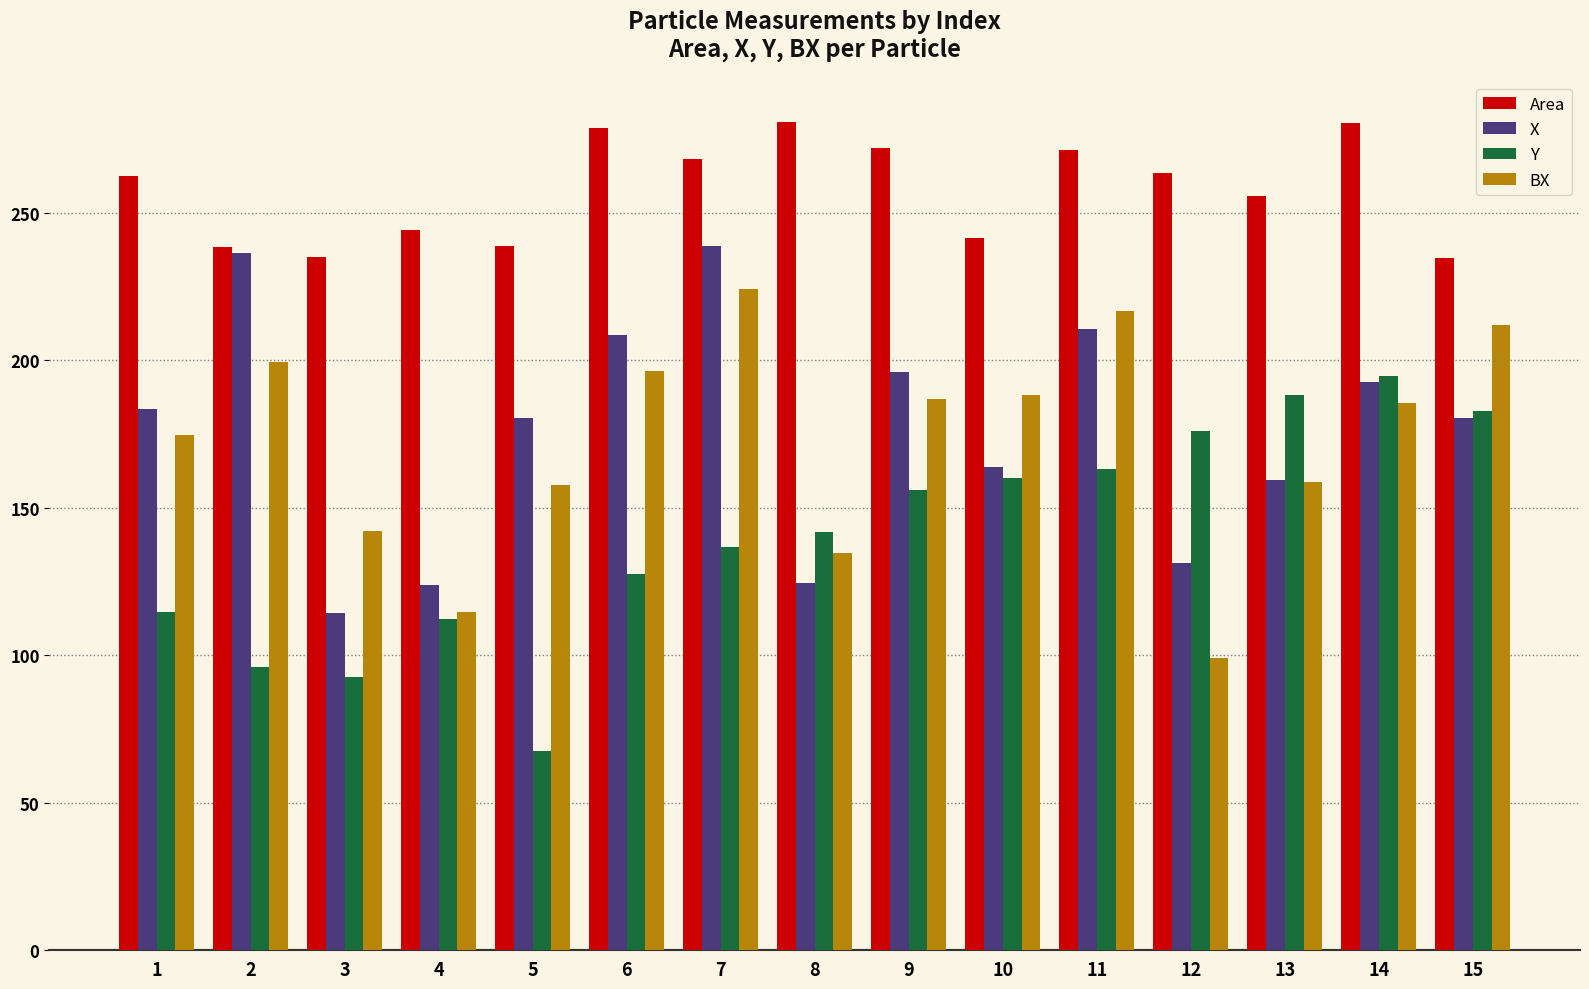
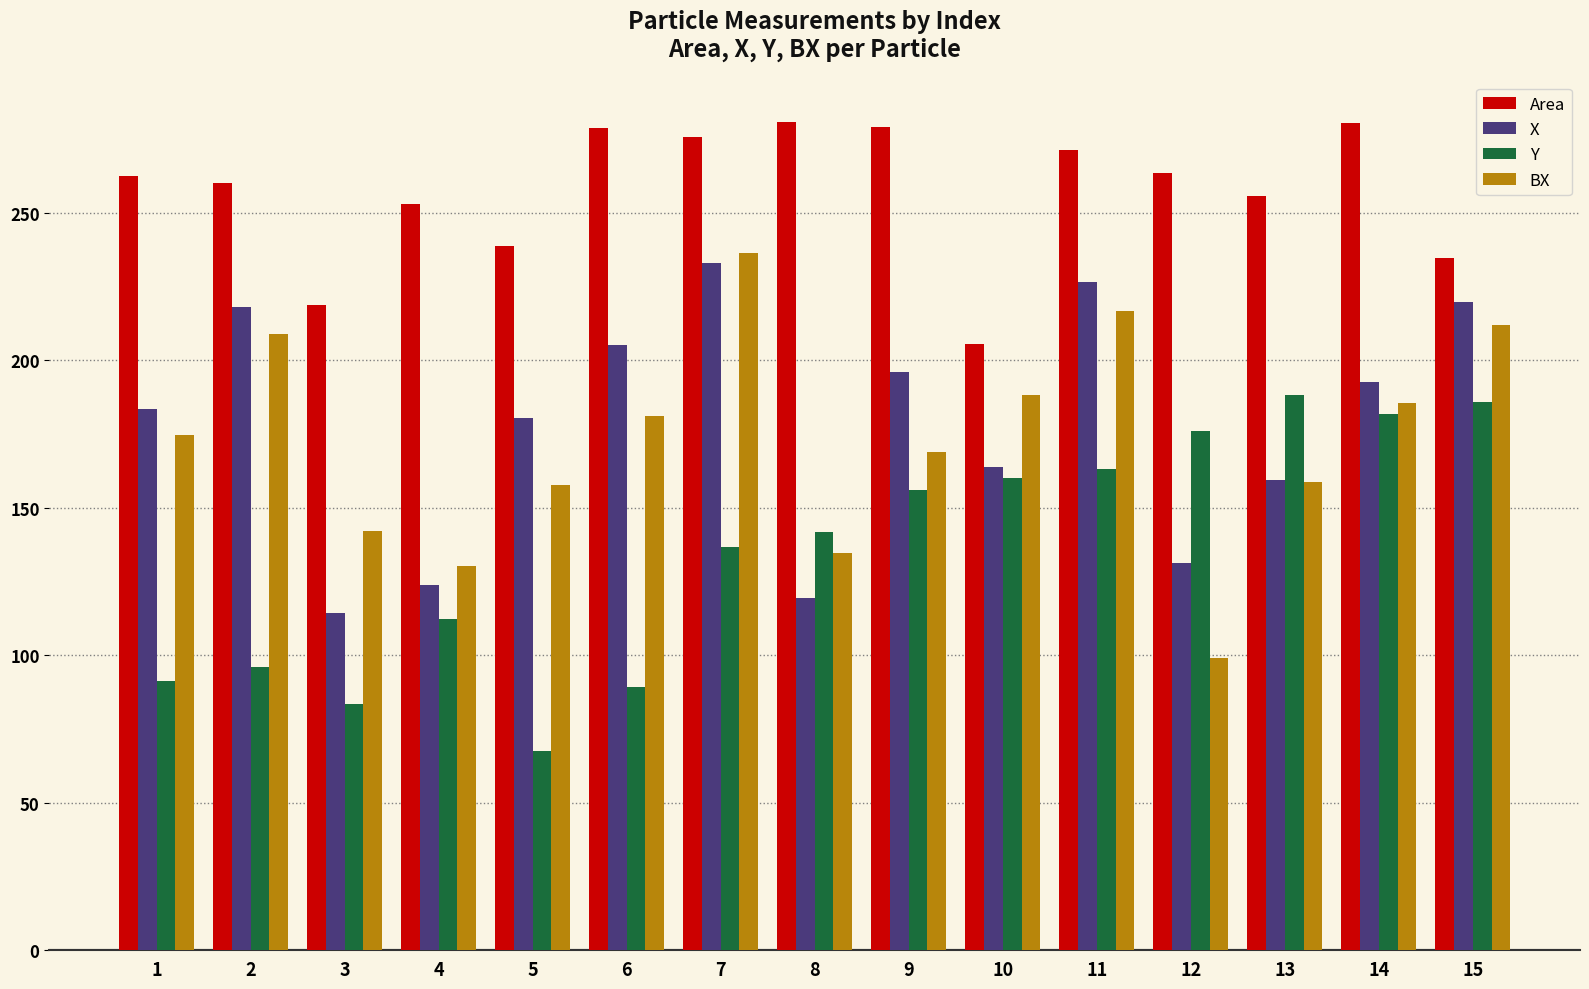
  {
    "Area": {
      "1": 263,
-     "2": 238,
-     "3": 235,
-     "4": 244,
+     "2": 260,
+     "3": 219,
+     "4": 253,
      "5": 239,
      "6": 279,
-     "7": 268,
+     "7": 276,
      "8": 281,
-     "9": 272,
-     "10": 241,
+     "9": 279,
+     "10": 206,
      "11": 271,
      "12": 263,
      "13": 256,
      "14": 281,
      "15": 235
    },
    "X": {
      "1": 183,
-     "2": 236,
+     "2": 218,
      "3": 114,
      "4": 124,
      "5": 181,
-     "6": 209,
-     "7": 239,
-     "8": 124,
+     "6": 205,
+     "7": 233,
+     "8": 119,
      "9": 196,
      "10": 164,
-     "11": 211,
+     "11": 226,
      "12": 131,
      "13": 159,
      "14": 193,
-     "15": 180
+     "15": 220
    },
    "Y": {
-     "1": 115,
+     "1": 91,
      "2": 96,
-     "3": 93,
+     "3": 83,
      "4": 112,
      "5": 68,
-     "6": 128,
+     "6": 89,
      "7": 137,
      "8": 142,
      "9": 156,
      "10": 160,
      "11": 163,
      "12": 176,
      "13": 188,
-     "14": 195,
-     "15": 183
+     "14": 182,
+     "15": 186
    },
    "BX": {
      "1": 175,
-     "2": 200,
+     "2": 209,
      "3": 142,
-     "4": 115,
+     "4": 130,
      "5": 158,
-     "6": 196,
-     "7": 224,
+     "6": 181,
+     "7": 236,
      "8": 135,
-     "9": 187,
+     "9": 169,
      "10": 188,
      "11": 217,
      "12": 99,
      "13": 159,
      "14": 186,
      "15": 212
    }
  }
